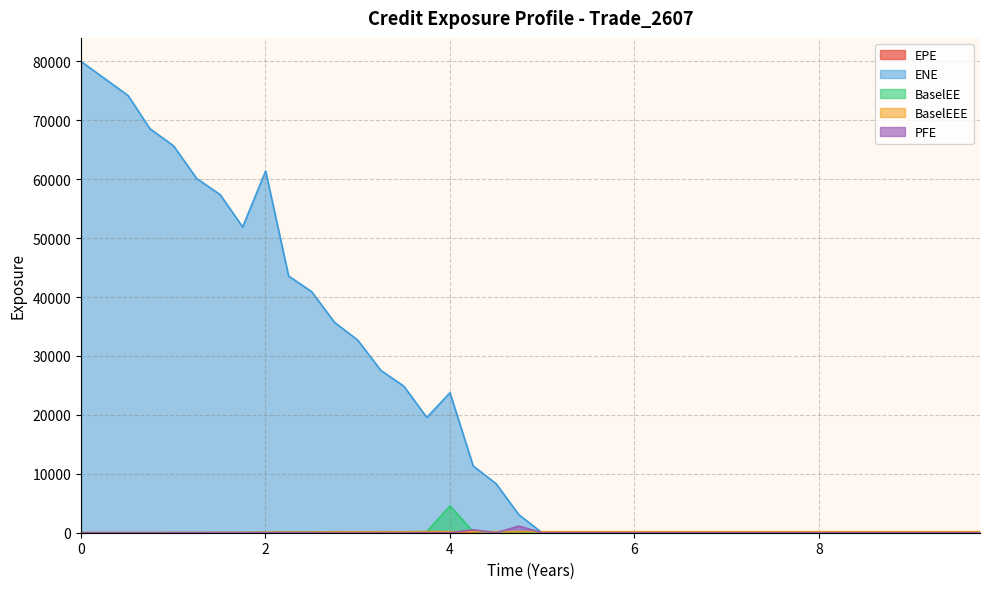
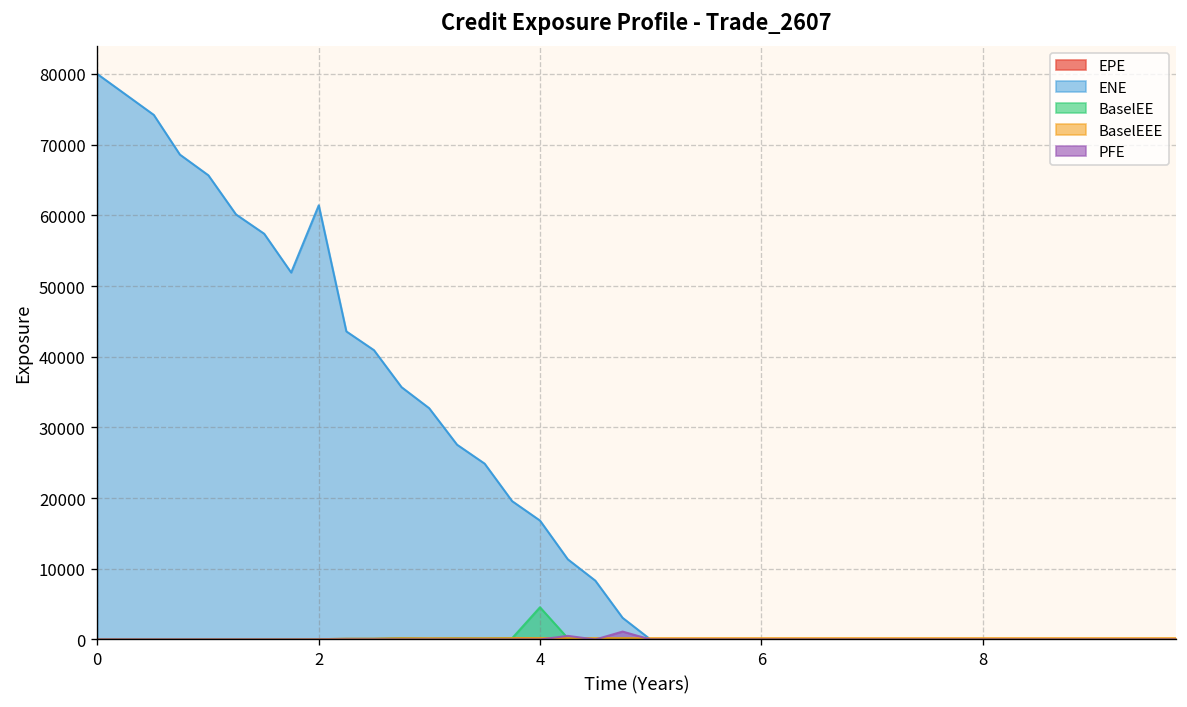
  {
    "ENE": {
      "0": 80000,
      "2": 61000,
-     "4": 24000
+     "4": 17000
    },
    "BaselEE": {
      "4": 5000
    }
  }
